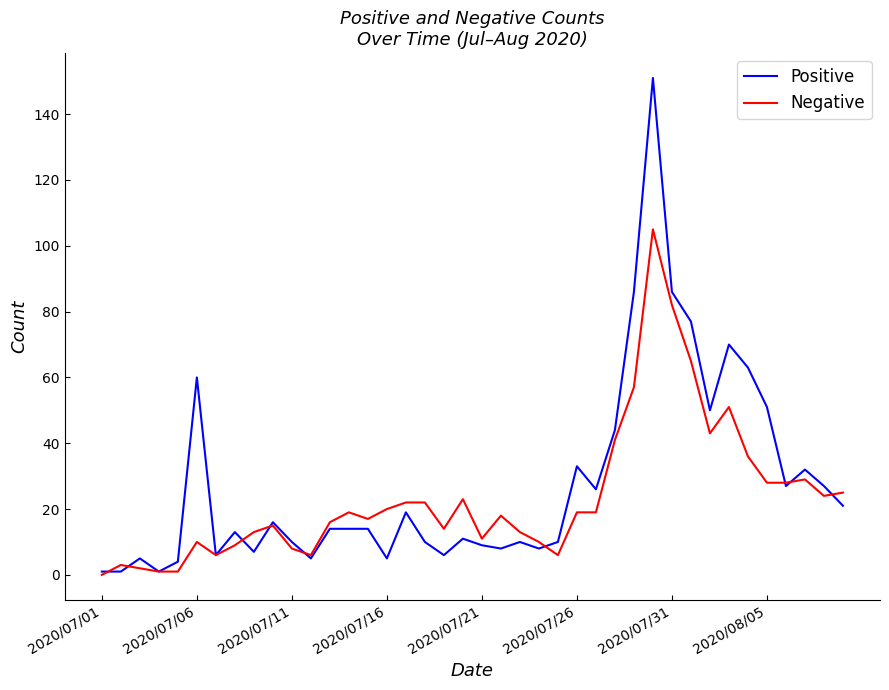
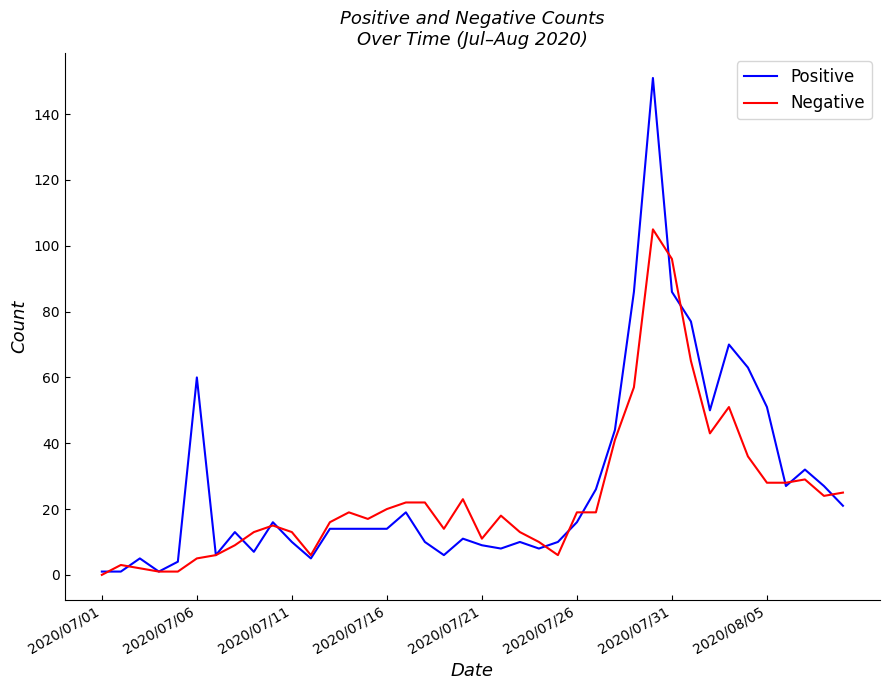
  {
    "Positive": {
      "2020/07/01": 1,
      "2020/07/06": 60,
      "2020/07/11": 10,
-     "2020/07/16": 5,
+     "2020/07/16": 14,
      "2020/07/21": 9,
-     "2020/07/26": 33,
+     "2020/07/26": 16,
      "2020/07/31": 86,
      "2020/08/05": 51
    },
    "Negative": {
      "2020/07/01": 0,
-     "2020/07/06": 10,
-     "2020/07/11": 8,
+     "2020/07/06": 5,
+     "2020/07/11": 13,
      "2020/07/16": 20,
      "2020/07/21": 11,
      "2020/07/26": 19,
-     "2020/07/31": 82,
+     "2020/07/31": 96,
      "2020/08/05": 28
    }
  }
